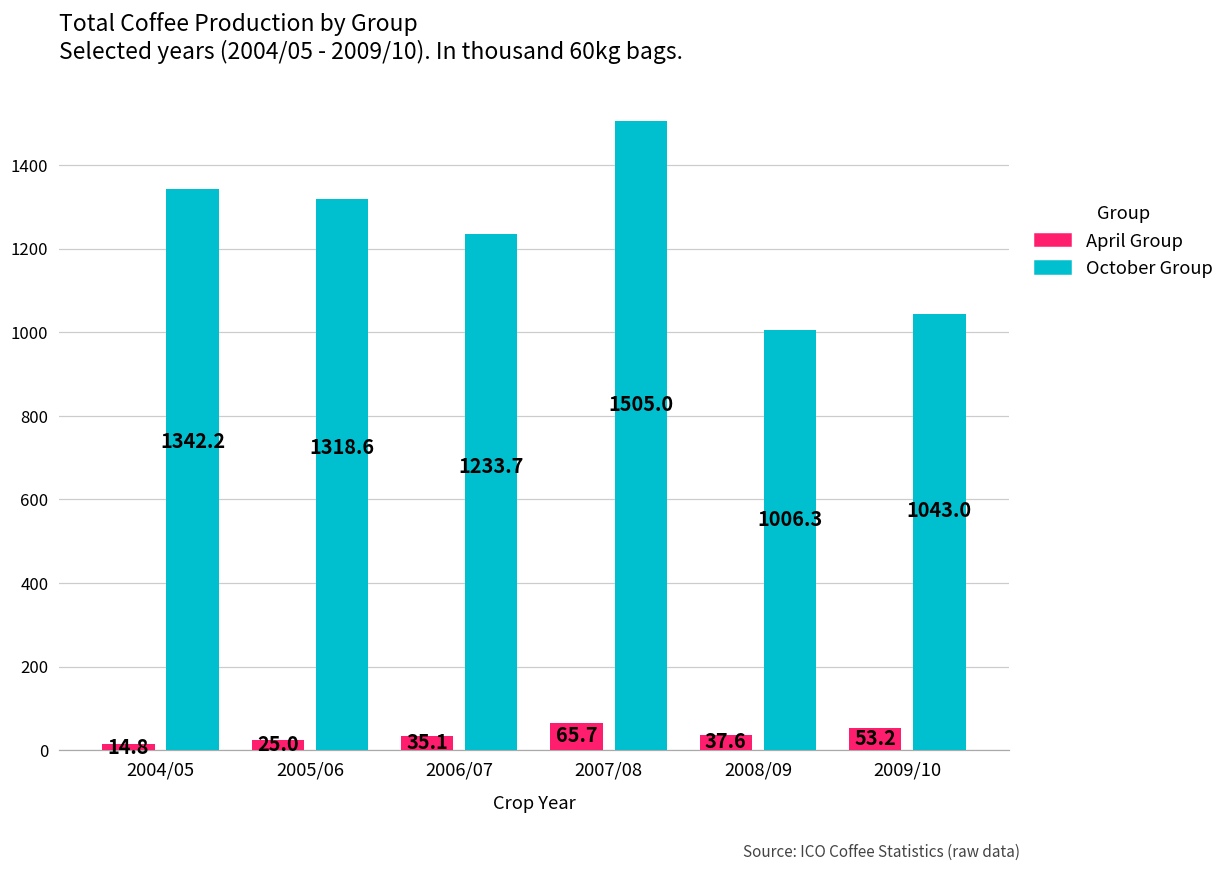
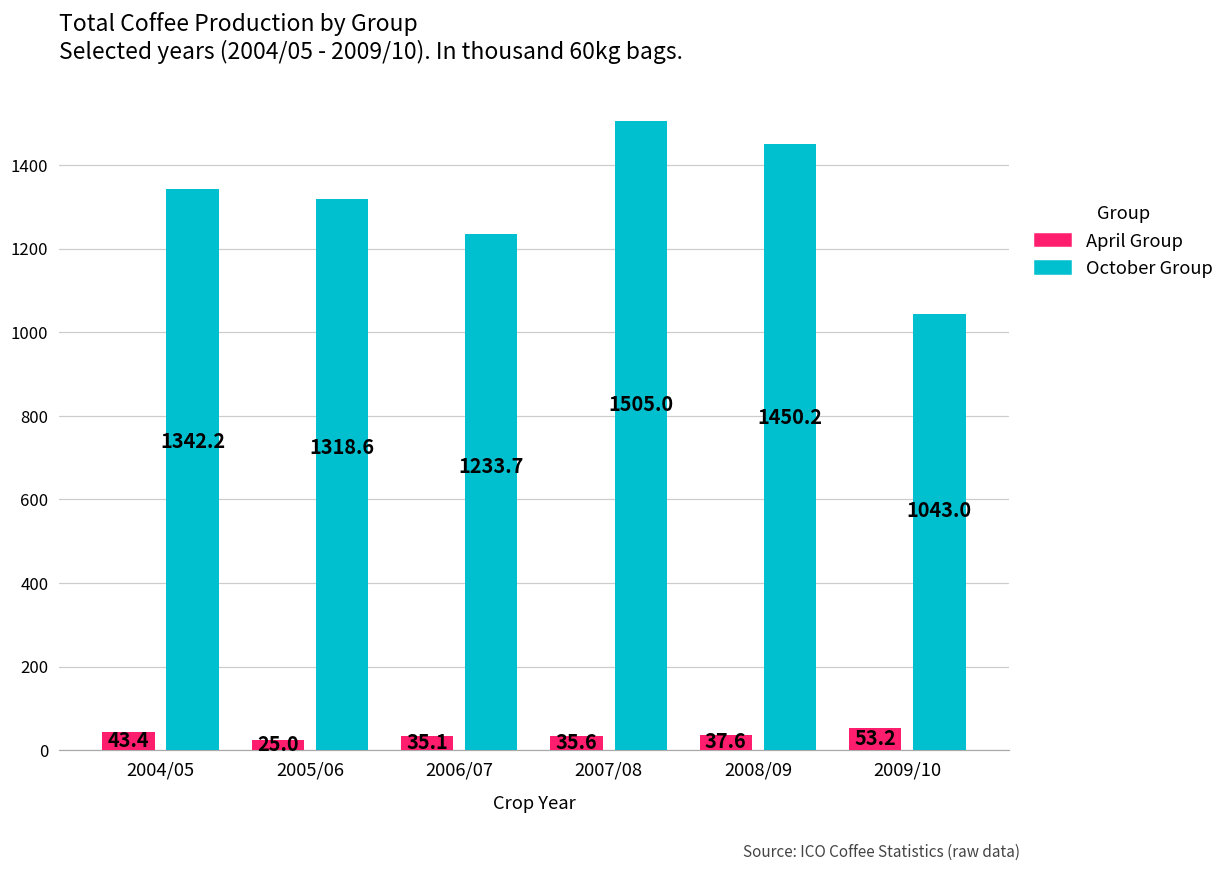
  {
    "April Group": {
-     "2004/05": 14.8,
+     "2004/05": 43.4,
      "2005/06": 25.0,
      "2006/07": 35.1,
-     "2007/08": 65.7,
+     "2007/08": 35.6,
      "2008/09": 37.6,
      "2009/10": 53.2
    },
    "October Group": {
      "2004/05": 1342.2,
      "2005/06": 1318.6,
      "2006/07": 1233.7,
      "2007/08": 1505.0,
-     "2008/09": 1006.3,
+     "2008/09": 1450.2,
      "2009/10": 1043.0
    }
  }
